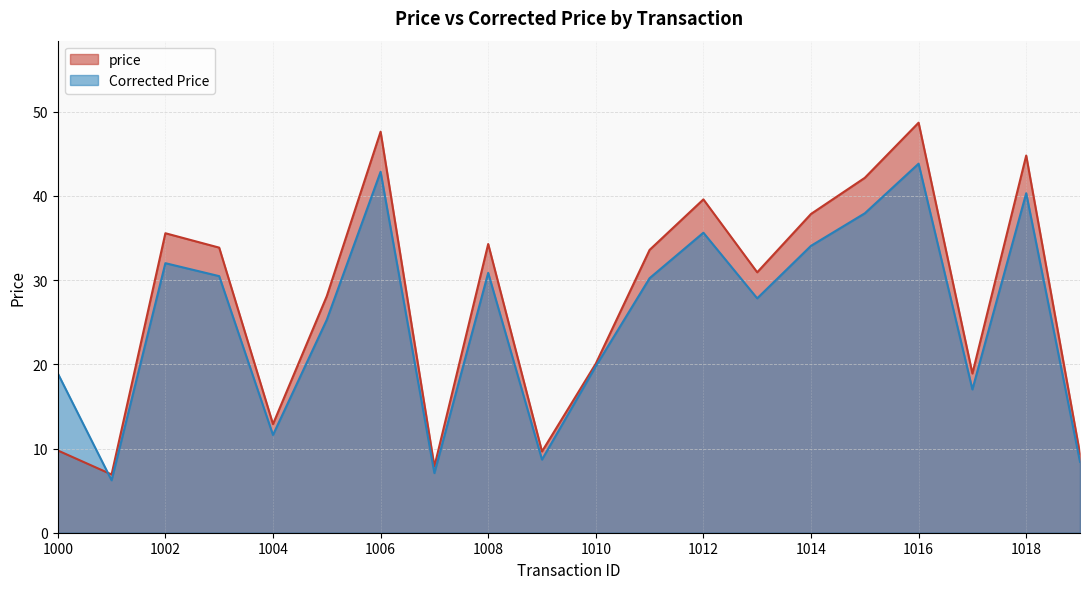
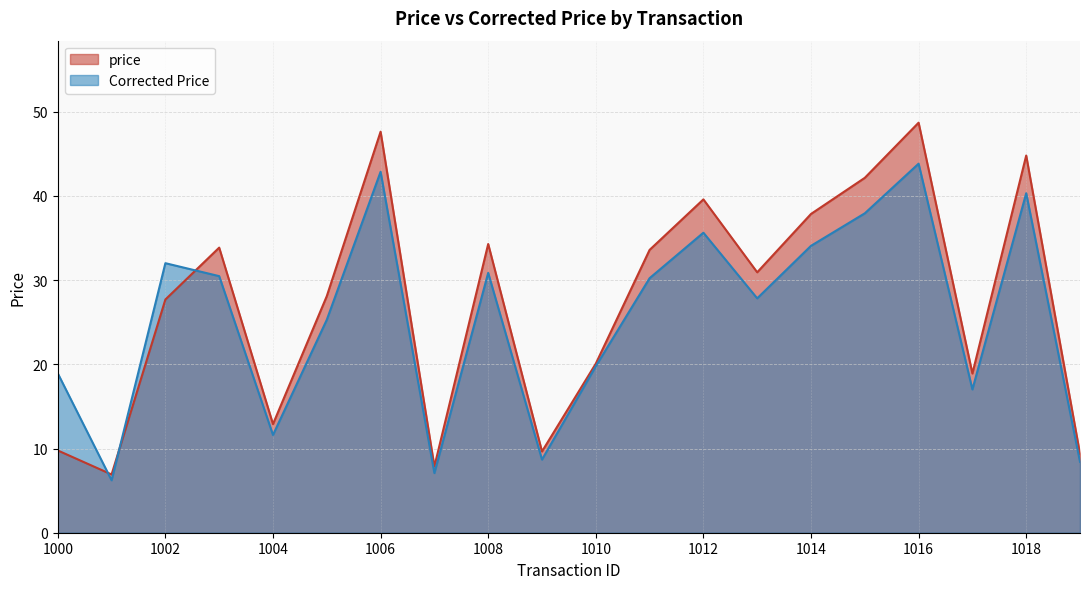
  {
    "price": {
      "1000": 10,
-     "1002": 36,
+     "1002": 28,
      "1004": 13,
      "1006": 48,
      "1008": 34,
      "1012": 40,
      "1014": 38,
      "1016": 49,
      "1018": 45
    },
    "Corrected Price": {
      "1000": 19,
      "1002": 32,
      "1004": 12,
      "1006": 43,
      "1008": 31,
      "1012": 36,
      "1014": 34,
      "1016": 44,
      "1018": 40
    }
  }
